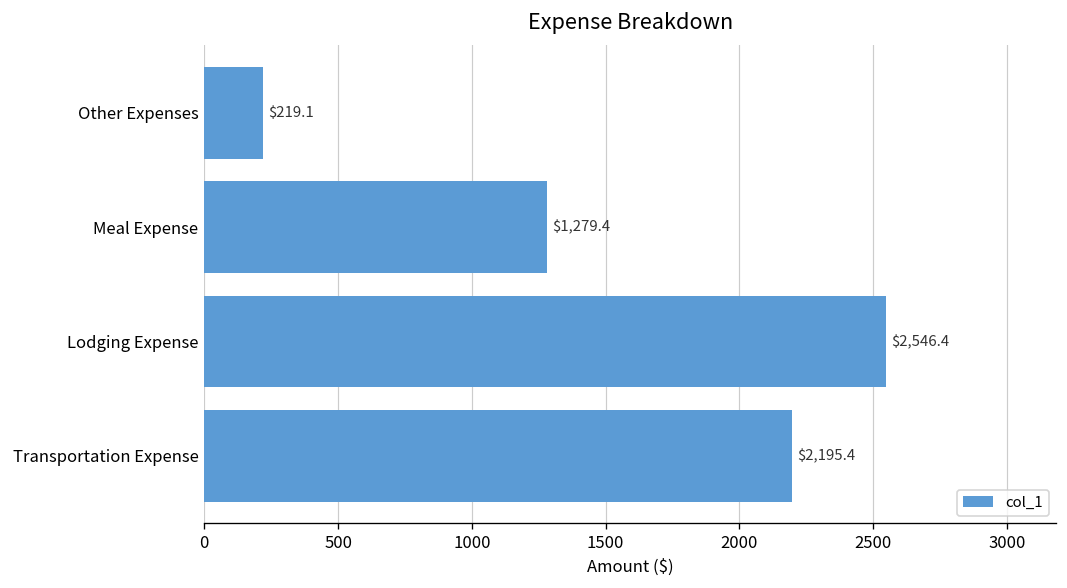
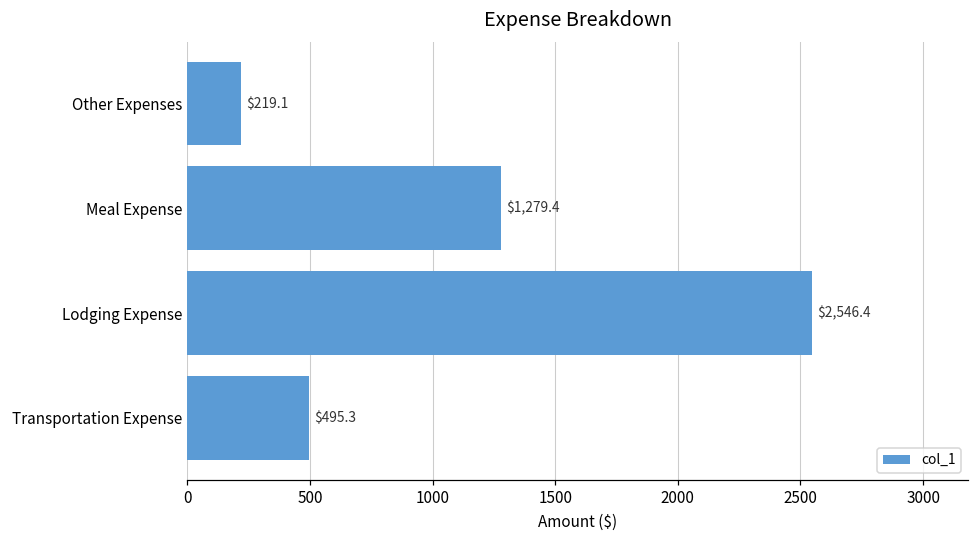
  {
    "Other Expenses": "$219.1",
    "Meal Expense": "$1,279.4",
    "Lodging Expense": "$2,546.4",
-   "Transportation Expense": "$2,195.4"
+   "Transportation Expense": "$495.3"
  }
